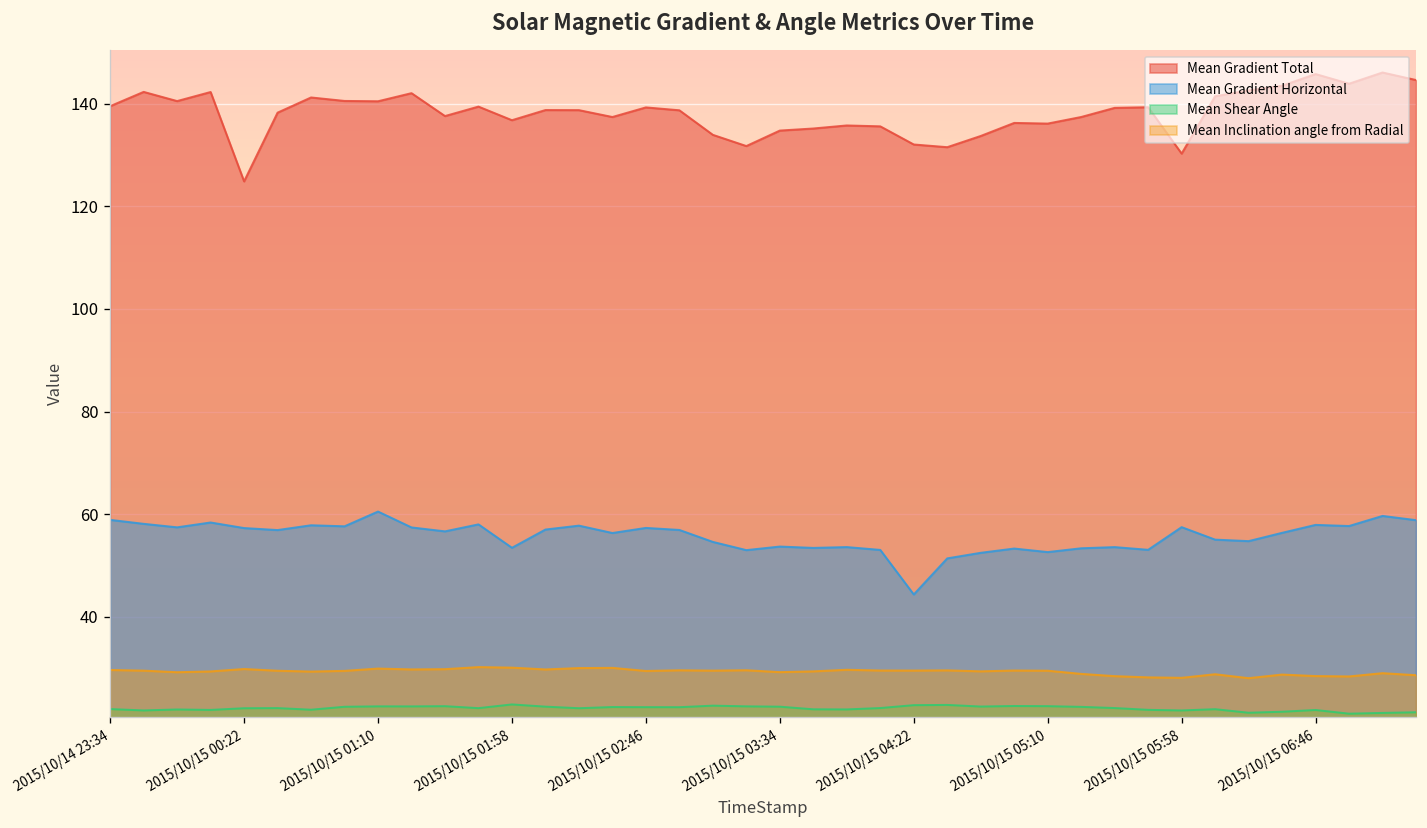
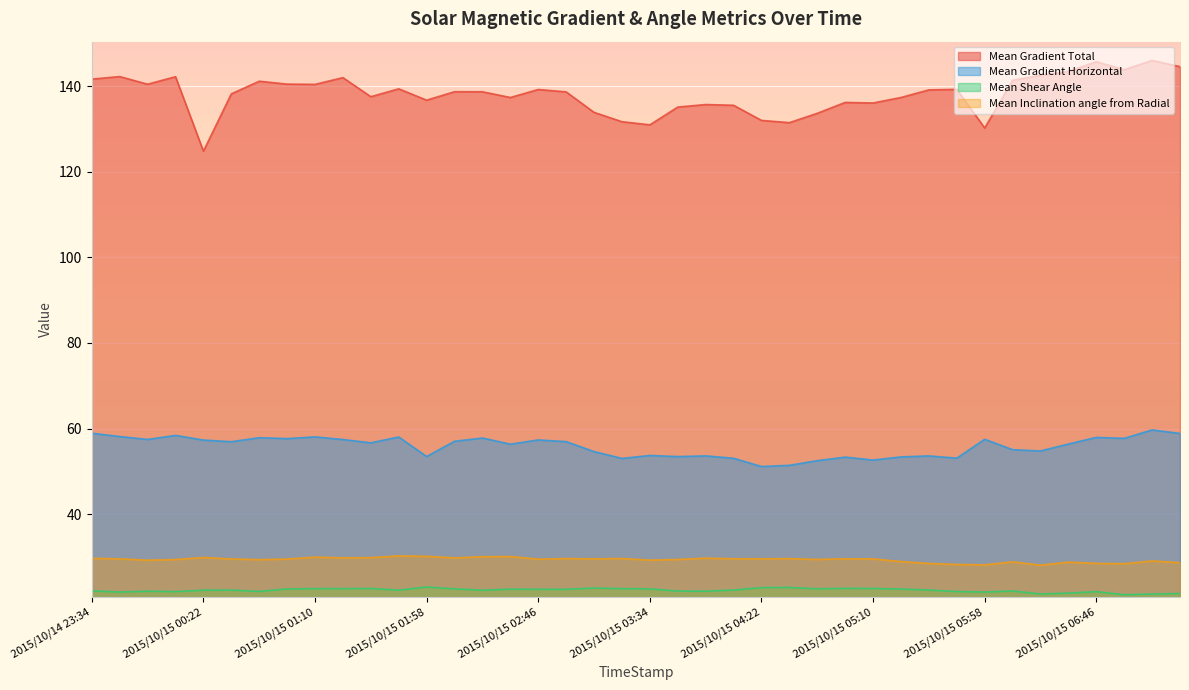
  {
    "Mean Gradient Total": {
-     "2015/10/14 23:34": 140,
+     "2015/10/14 23:34": 142,
      "2015/10/15 00:22": 125,
      "2015/10/15 01:10": 140,
      "2015/10/15 01:58": 137,
      "2015/10/15 02:46": 139,
-     "2015/10/15 03:34": 135,
+     "2015/10/15 03:34": 131,
      "2015/10/15 04:22": 132,
      "2015/10/15 05:10": 136,
      "2015/10/15 05:58": 130
    },
    "Mean Gradient Horizontal": {
      "2015/10/14 23:34": 59,
      "2015/10/15 00:22": 57,
-     "2015/10/15 01:10": 61,
+     "2015/10/15 01:10": 58,
      "2015/10/15 01:58": 53,
      "2015/10/15 02:46": 57,
      "2015/10/15 03:34": 54,
-     "2015/10/15 04:22": 44,
+     "2015/10/15 04:22": 51,
      "2015/10/15 05:10": 53,
      "2015/10/15 05:58": 57,
      "2015/10/15 06:46": 58
    },
    "Mean Shear Angle": {
      "2015/10/14 23:34": 22,
      "2015/10/15 00:22": 22,
      "2015/10/15 01:10": 23,
      "2015/10/15 01:58": 23,
      "2015/10/15 02:46": 22,
      "2015/10/15 03:34": 22,
      "2015/10/15 04:22": 23,
      "2015/10/15 05:10": 23,
      "2015/10/15 05:58": 22,
      "2015/10/15 06:46": 22
    },
    "Mean Inclination angle from Radial": {
      "2015/10/14 23:34": 30,
      "2015/10/15 00:22": 30,
      "2015/10/15 01:10": 30,
      "2015/10/15 01:58": 30,
      "2015/10/15 02:46": 29,
      "2015/10/15 03:34": 29,
      "2015/10/15 04:22": 30,
      "2015/10/15 05:10": 30,
      "2015/10/15 05:58": 28,
      "2015/10/15 06:46": 28
    }
  }
